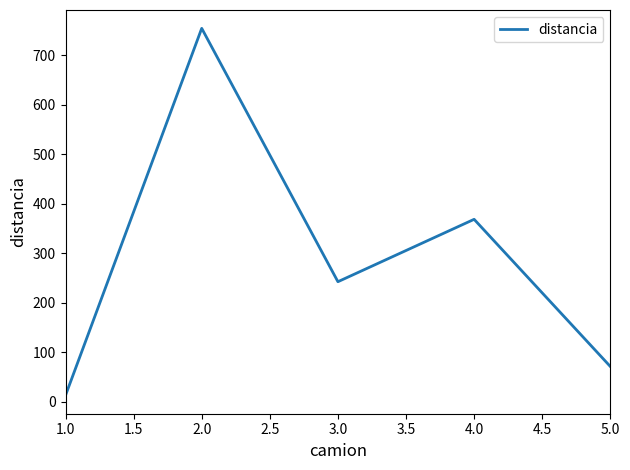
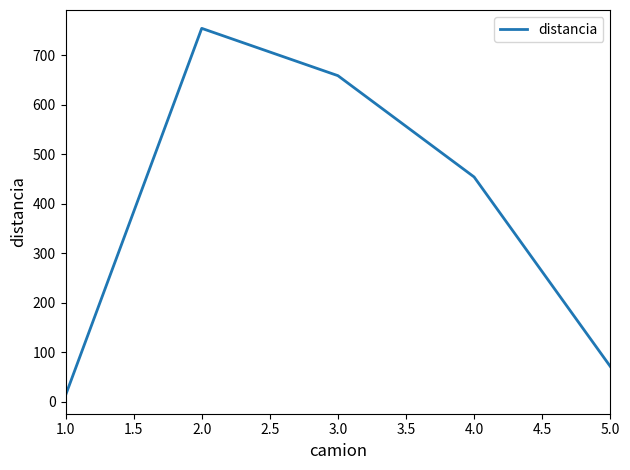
  {
    "1.0": 10,
    "2.0": 750,
-   "3.0": 240,
-   "4.0": 370,
+   "3.0": 660,
+   "4.0": 450,
    "5.0": 70
  }
